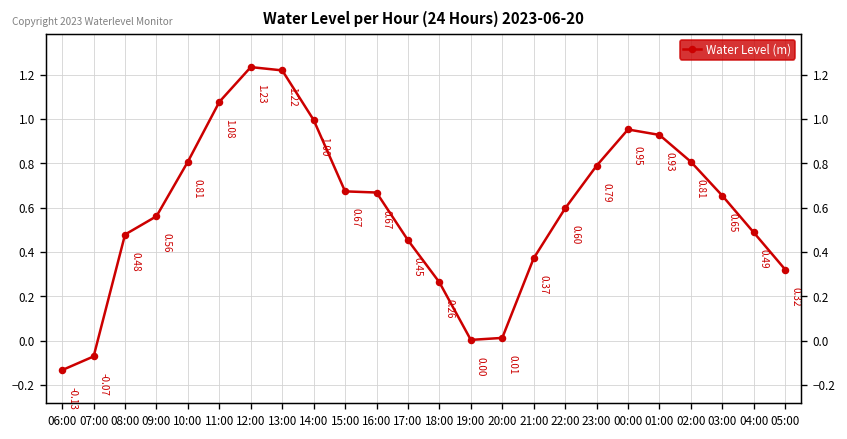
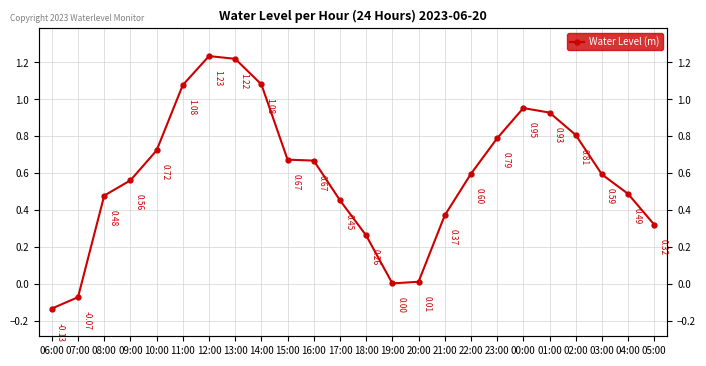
  {
    "06:00": -0.13,
    "07:00": -0.07,
    "08:00": 0.48,
    "09:00": 0.56,
-   "10:00": 0.81,
+   "10:00": 0.72,
    "11:00": 1.08,
    "12:00": 1.23,
    "13:00": 1.22,
-   "14:00": 1.00,
+   "14:00": 1.08,
    "15:00": 0.67,
    "16:00": 0.67,
    "17:00": 0.45,
    "18:00": 0.26,
    "19:00": 0.00,
    "20:00": 0.01,
    "21:00": 0.37,
    "22:00": 0.60,
    "23:00": 0.79,
    "00:00": 0.95,
    "01:00": 0.93,
    "02:00": 0.81,
-   "03:00": 0.65,
+   "03:00": 0.59,
    "04:00": 0.49,
    "05:00": 0.32
  }
